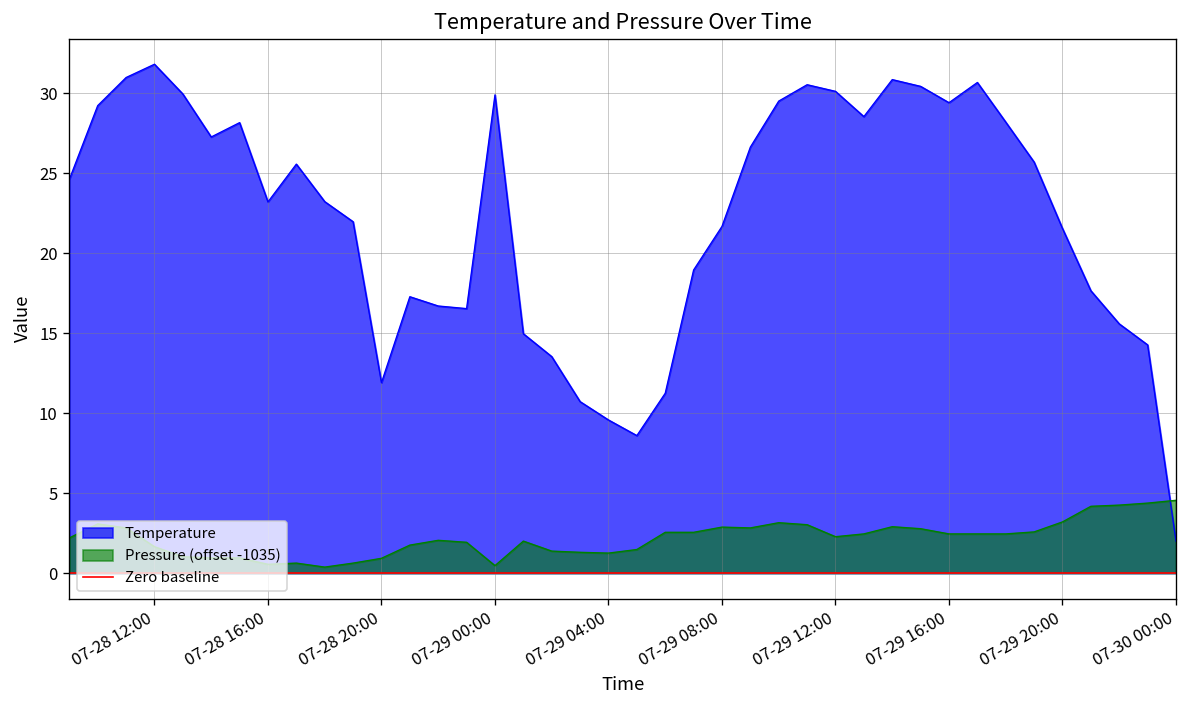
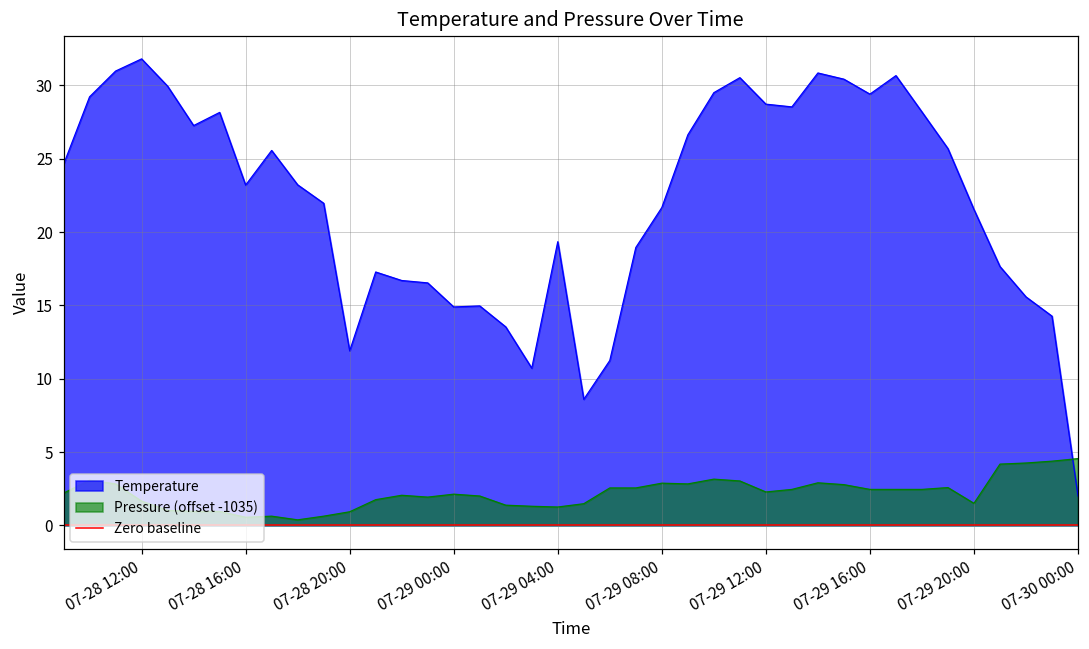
  {
    "Temperature": {
      "07-28 12:00": 31.8,
      "07-28 16:00": 23.2,
      "07-28 20:00": 11.9,
-     "07-29 00:00": 29.9,
-     "07-29 04:00": 9.6,
+     "07-29 00:00": 14.9,
+     "07-29 04:00": 19.3,
      "07-29 08:00": 21.7,
-     "07-29 12:00": 30.1,
+     "07-29 12:00": 28.7,
      "07-29 16:00": 29.4,
      "07-29 20:00": 21.5,
      "07-30 00:00": 2.0
    },
    "Pressure (offset -1035)": {
      "07-28 20:00": 0.9,
-     "07-29 00:00": 0.5,
+     "07-29 00:00": 2.1,
      "07-29 04:00": 1.3,
      "07-29 08:00": 2.9,
      "07-29 12:00": 2.3,
      "07-29 16:00": 2.5,
-     "07-29 20:00": 3.2,
+     "07-29 20:00": 1.5,
      "07-30 00:00": 4.5
    }
  }
